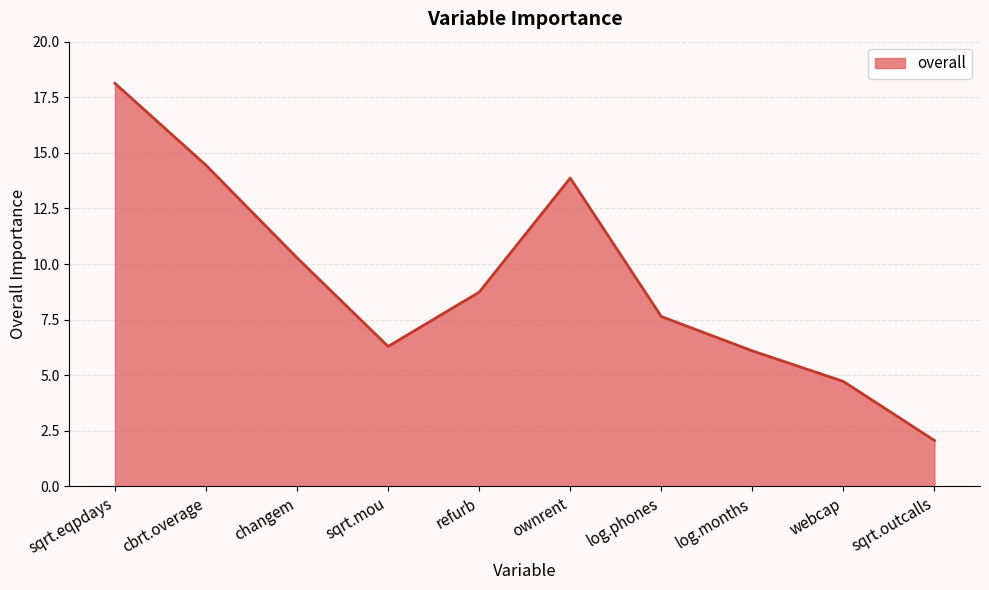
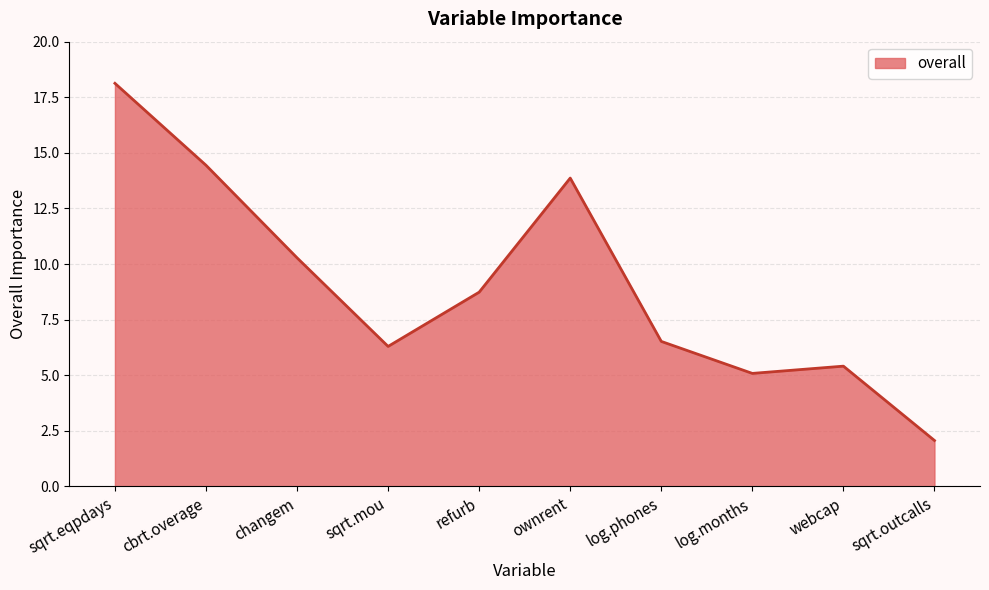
  {
    "sqrt.eqpdays": 18.1,
    "cbrt.overage": 14.4,
    "changem": 10.3,
    "sqrt.mou": 6.3,
    "refurb": 8.7,
    "ownrent": 13.9,
-   "log.phones": 7.6,
-   "log.months": 6.1,
-   "webcap": 4.7,
+   "log.phones": 6.5,
+   "log.months": 5.1,
+   "webcap": 5.4,
    "sqrt.outcalls": 2.1
  }
